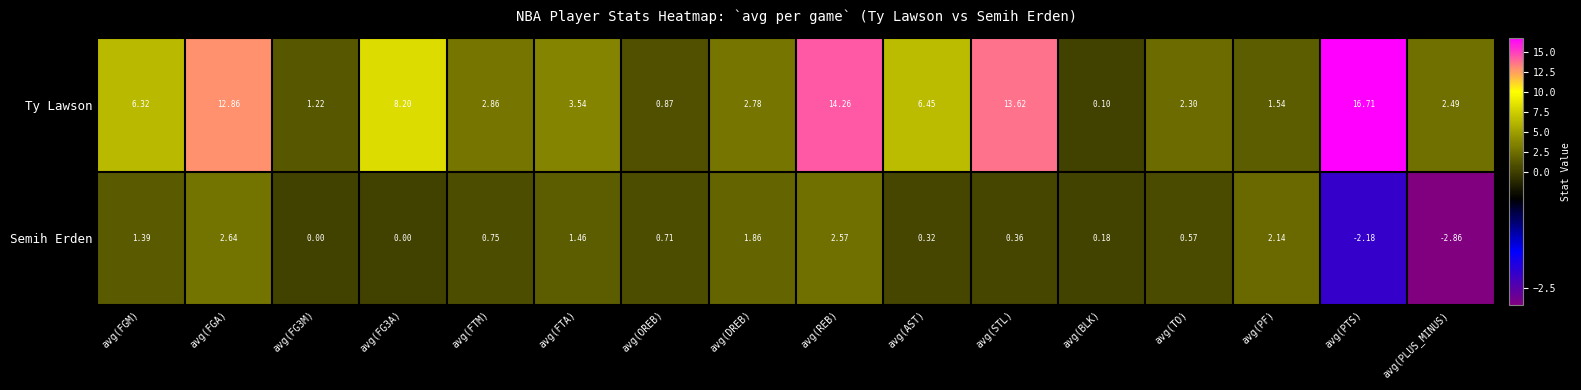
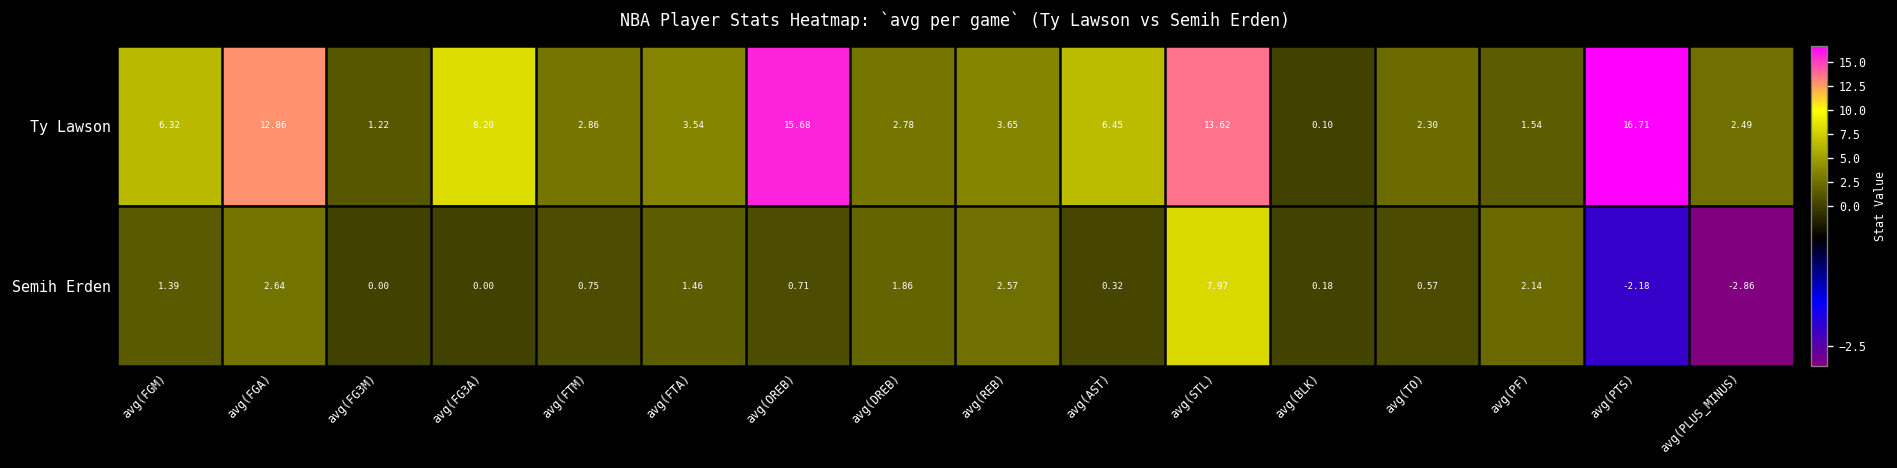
  {
    "Ty Lawson": {
      "avg(FGM)": 6.32,
      "avg(FGA)": 12.86,
      "avg(FG3M)": 1.22,
      "avg(FG3A)": 8.20,
      "avg(FTM)": 2.86,
      "avg(FTA)": 3.54,
-     "avg(OREB)": 0.87,
+     "avg(OREB)": 15.68,
      "avg(DREB)": 2.78,
-     "avg(REB)": 14.26,
+     "avg(REB)": 3.65,
      "avg(AST)": 6.45,
      "avg(STL)": 13.62,
      "avg(BLK)": 0.10,
      "avg(TO)": 2.30,
      "avg(PF)": 1.54,
      "avg(PTS)": 16.71,
      "avg(PLUS_MINUS)": 2.49
    },
    "Semih Erden": {
      "avg(FGM)": 1.39,
      "avg(FGA)": 2.64,
      "avg(FG3M)": 0.00,
      "avg(FG3A)": 0.00,
      "avg(FTM)": 0.75,
      "avg(FTA)": 1.46,
      "avg(OREB)": 0.71,
      "avg(DREB)": 1.86,
      "avg(REB)": 2.57,
      "avg(AST)": 0.32,
-     "avg(STL)": 0.36,
+     "avg(STL)": 7.97,
      "avg(BLK)": 0.18,
      "avg(TO)": 0.57,
      "avg(PF)": 2.14,
      "avg(PTS)": -2.18,
      "avg(PLUS_MINUS)": -2.86
    }
  }
